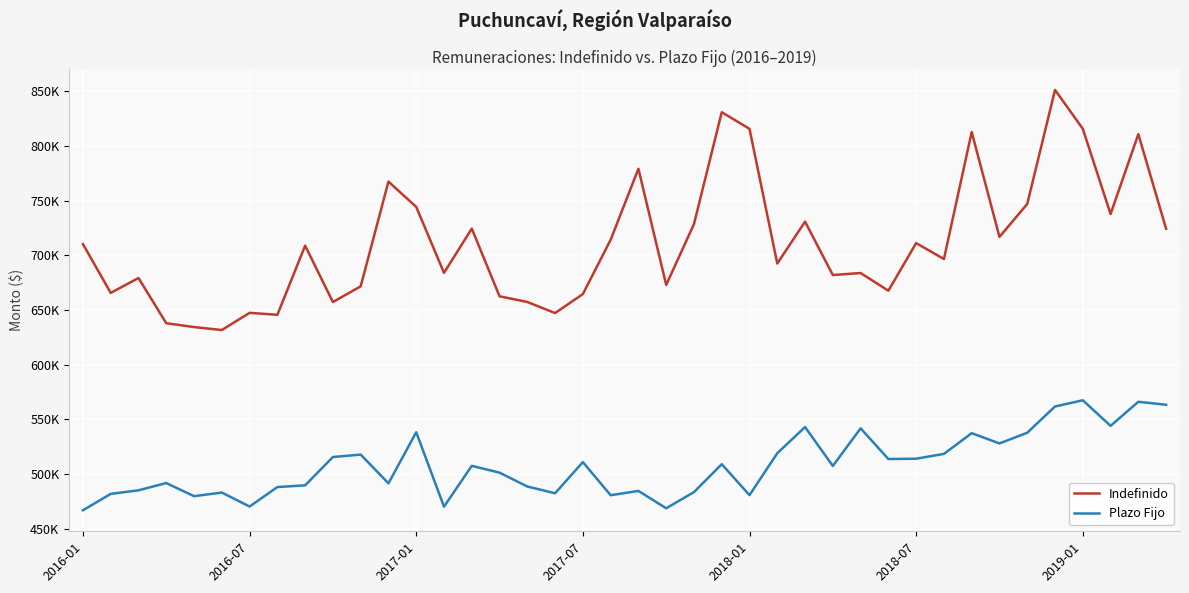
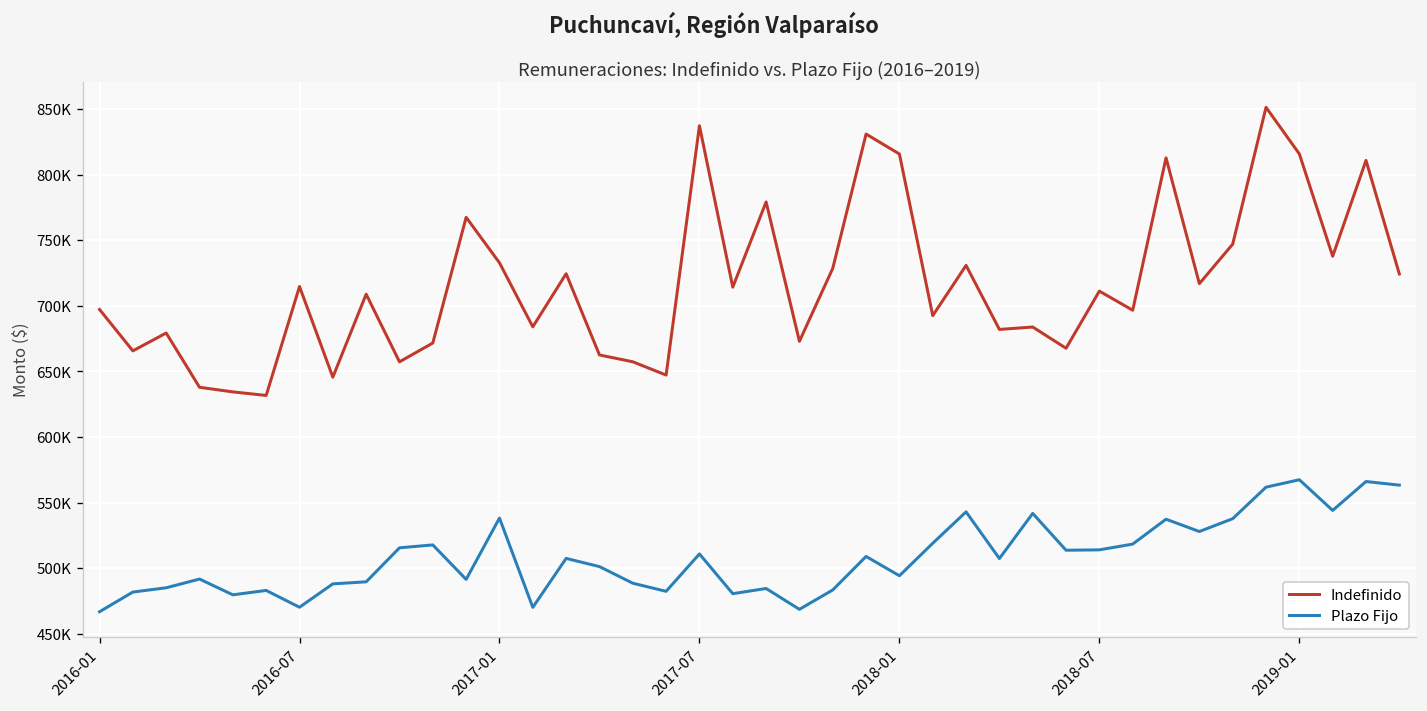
  {
    "Indefinido": {
-     "2016-01": 710000,
-     "2016-07": 647000,
-     "2017-01": 744000,
-     "2017-07": 665000,
+     "2016-01": 697000,
+     "2016-07": 715000,
+     "2017-01": 733000,
+     "2017-07": 837000,
      "2018-01": 816000,
      "2018-07": 711000,
      "2019-01": 816000
    },
    "Plazo Fijo": {
      "2016-01": 467000,
      "2016-07": 470000,
      "2017-01": 538000,
      "2017-07": 511000,
-     "2018-01": 481000,
+     "2018-01": 494000,
      "2018-07": 514000,
      "2019-01": 567000
    }
  }
